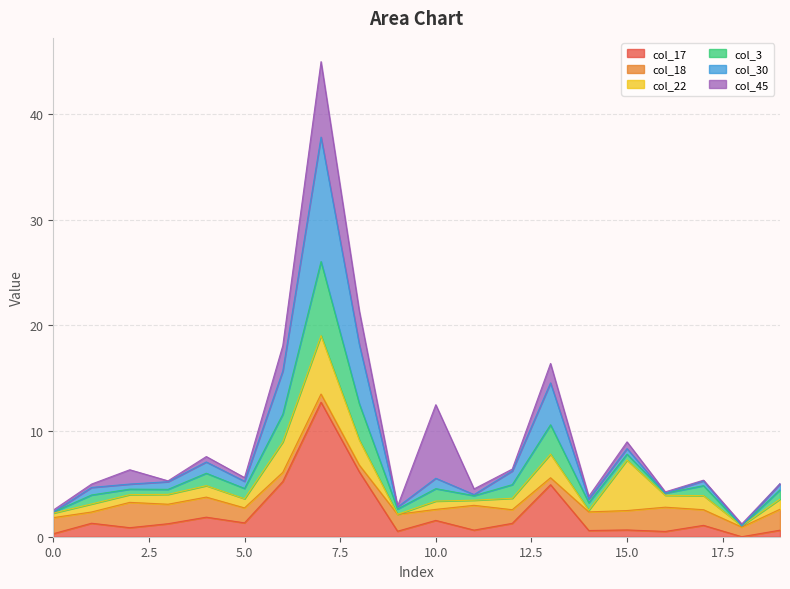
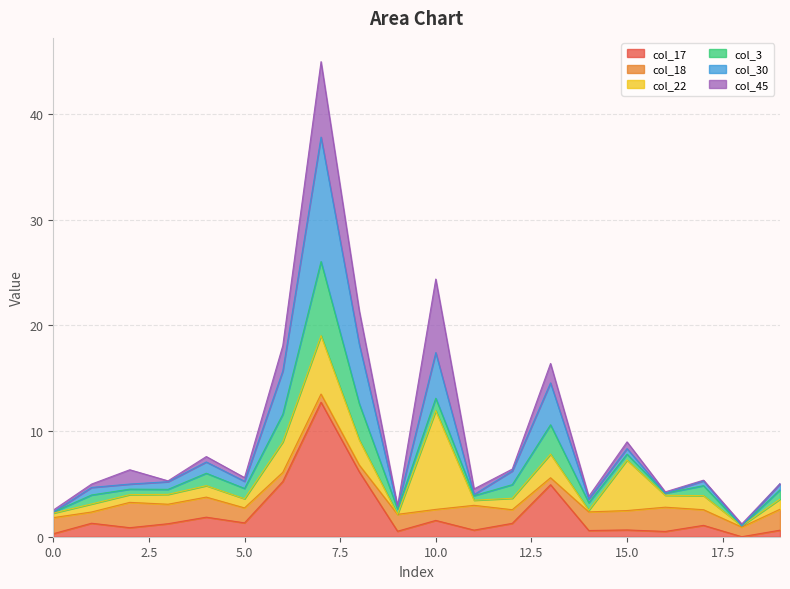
  {
    "col_22": {
      "5.0": 0.9,
-     "10.0": 0.8,
+     "10.0": 9.3,
      "15.0": 4.8
    },
    "col_3": {
      "5.0": 1.0,
      "10.0": 1.2,
      "15.0": 0.6
    },
    "col_30": {
      "5.0": 0.7,
-     "10.0": 1.0,
+     "10.0": 4.3,
      "15.0": 0.5
    },
    "col_45": {
      "5.0": 0.4,
      "10.0": 7.0,
      "15.0": 0.6
    }
  }
